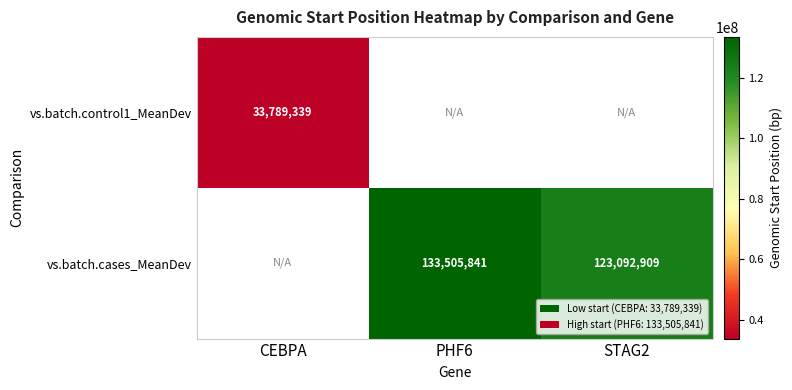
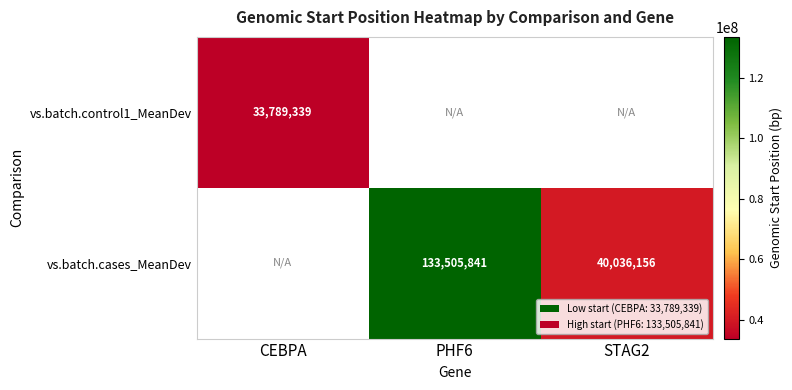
  {
    "vs.batch.control1_MeanDev": {
      "CEBPA": "33,789,339"
    },
    "vs.batch.cases_MeanDev": {
      "PHF6": "133,505,841",
-     "STAG2": "123,092,909"
+     "STAG2": "40,036,156"
    }
  }
